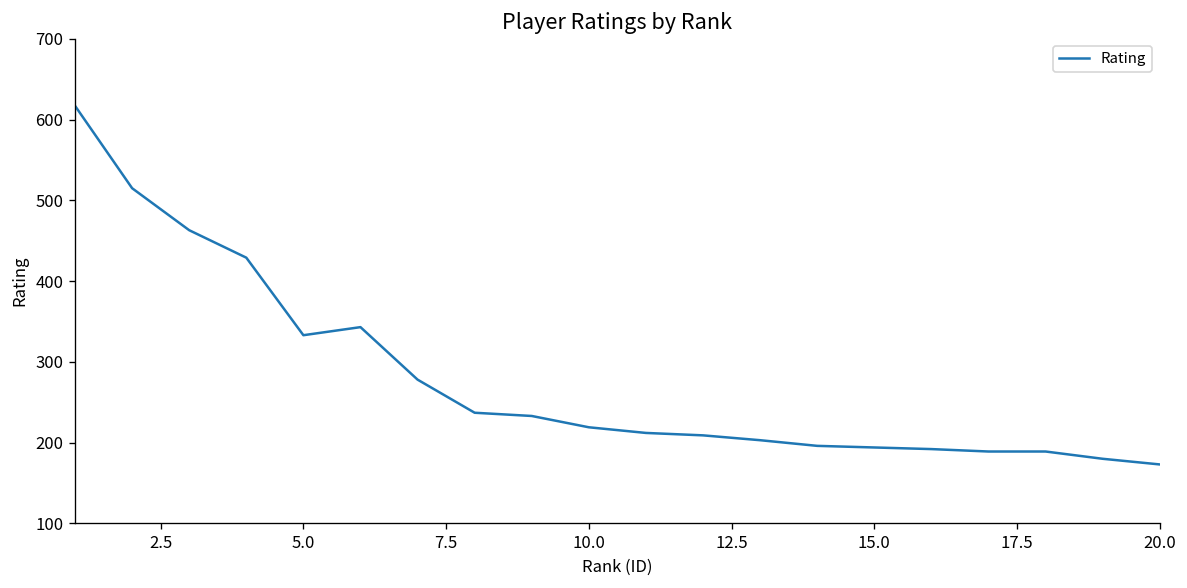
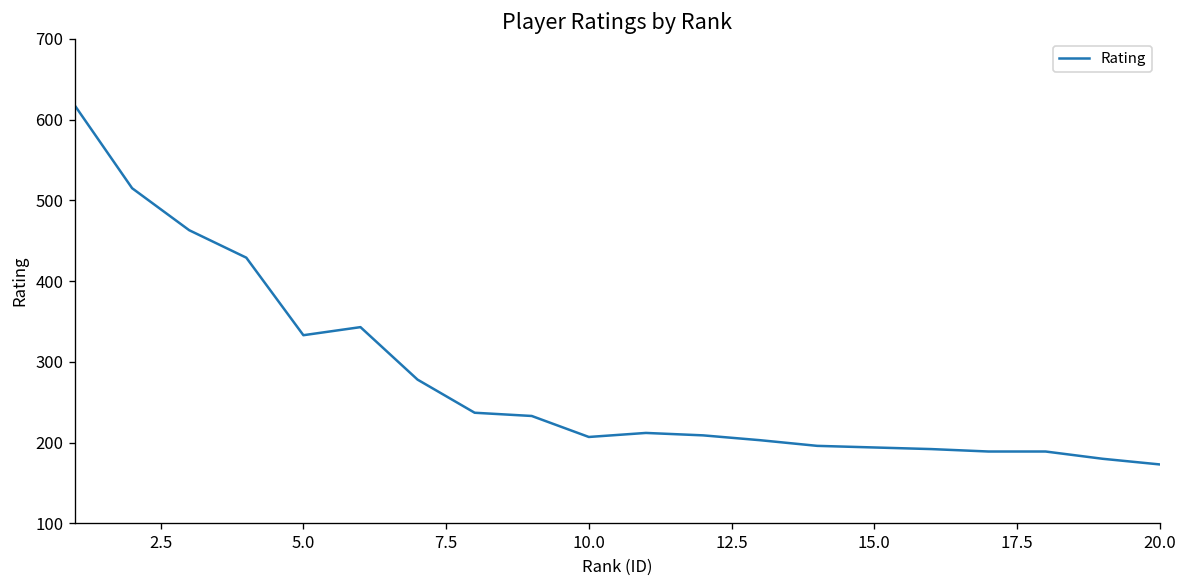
  {
    "5.0": 330,
-   "10.0": 220,
+   "10.0": 210,
    "15.0": 190,
    "20.0": 170
  }
